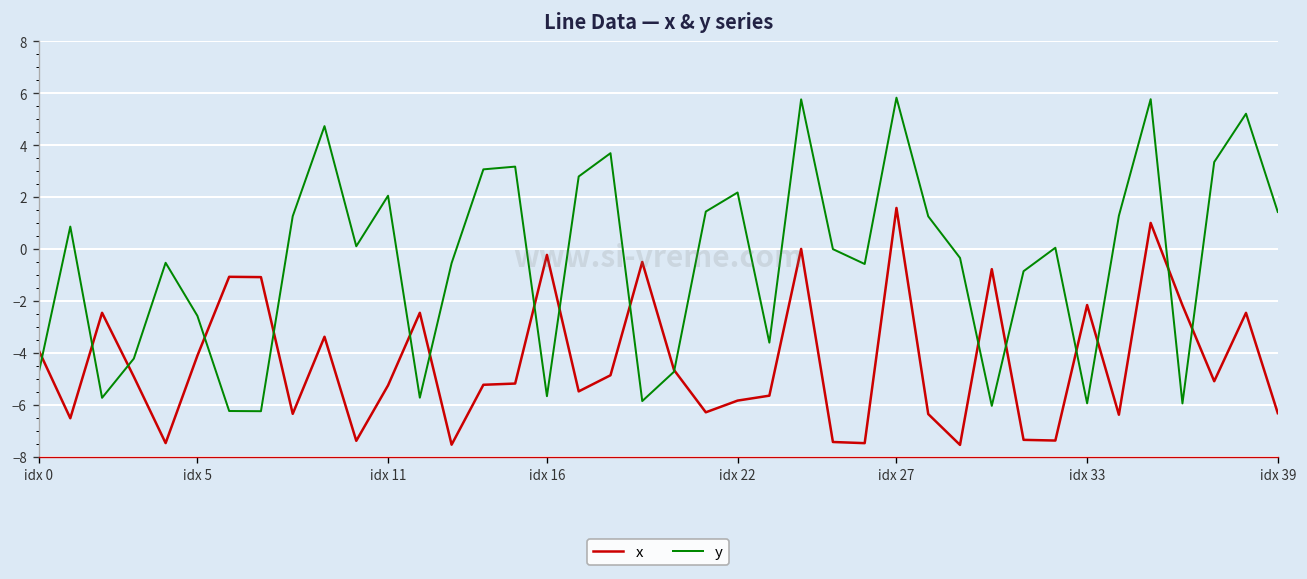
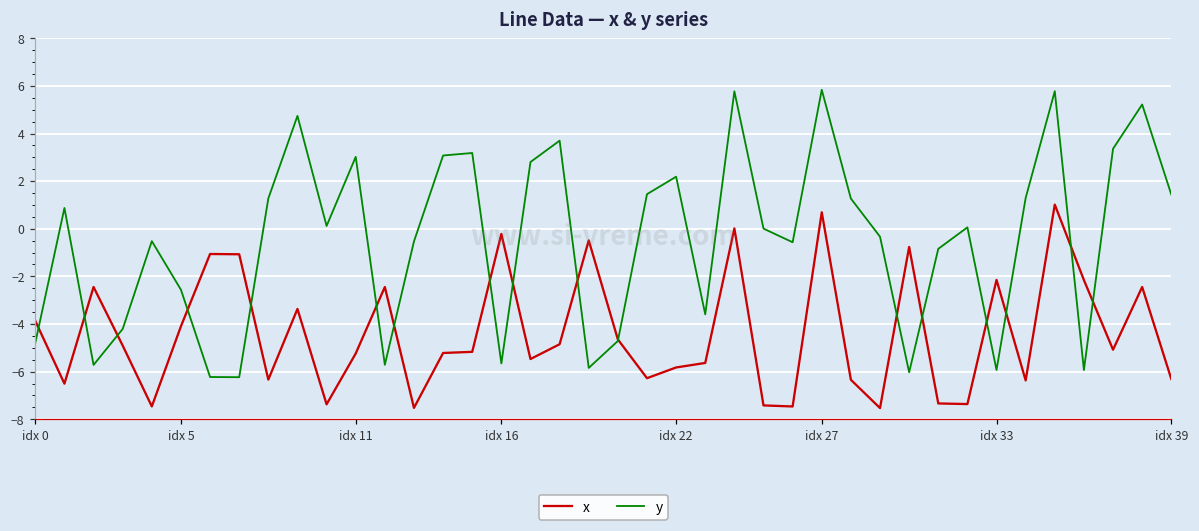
  {
    "x": {
      "idx 0": -3.9,
      "idx 5": -4.1,
      "idx 11": -5.2,
      "idx 16": -0.2,
      "idx 22": -5.8,
-     "idx 27": 1.6,
+     "idx 27": 0.7,
      "idx 33": -2.1,
      "idx 39": -6.3
    },
    "y": {
      "idx 0": -4.8,
      "idx 5": -2.6,
-     "idx 11": 2.1,
+     "idx 11": 3.0,
      "idx 16": -5.7,
      "idx 22": 2.2,
      "idx 27": 5.8,
      "idx 33": -5.9,
      "idx 39": 1.4
    }
  }
